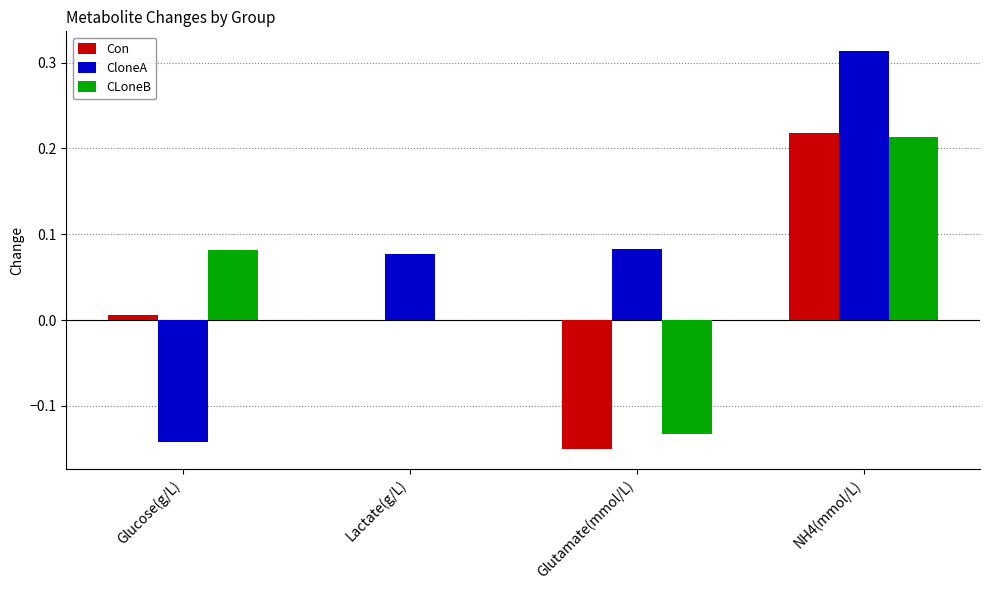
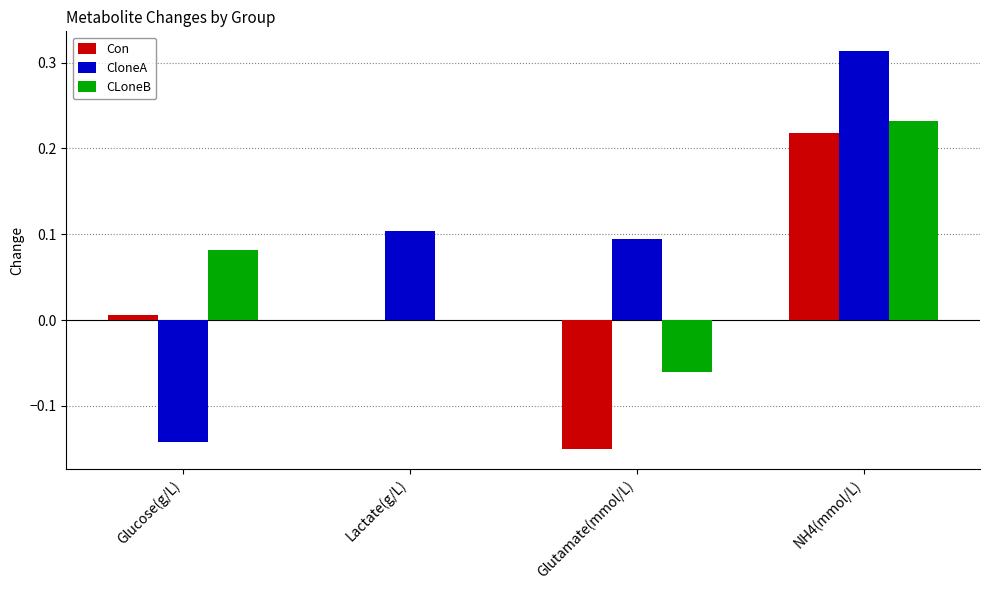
  {
    "Con": {
      "Glucose(g/L)": 0.01,
      "Lactate(g/L)": 0.00,
      "Glutamate(mmol/L)": -0.15,
      "NH4(mmol/L)": 0.22
    },
    "CloneA": {
      "Glucose(g/L)": -0.14,
-     "Lactate(g/L)": 0.08,
-     "Glutamate(mmol/L)": 0.08,
+     "Lactate(g/L)": 0.10,
+     "Glutamate(mmol/L)": 0.09,
      "NH4(mmol/L)": 0.31
    },
    "CLoneB": {
      "Glucose(g/L)": 0.08,
      "Lactate(g/L)": 0.00,
-     "Glutamate(mmol/L)": -0.13,
-     "NH4(mmol/L)": 0.21
+     "Glutamate(mmol/L)": -0.06,
+     "NH4(mmol/L)": 0.23
    }
  }
